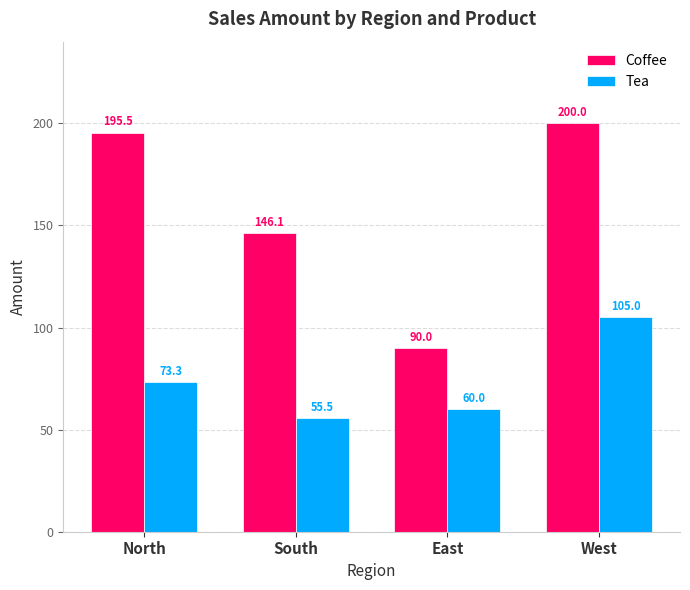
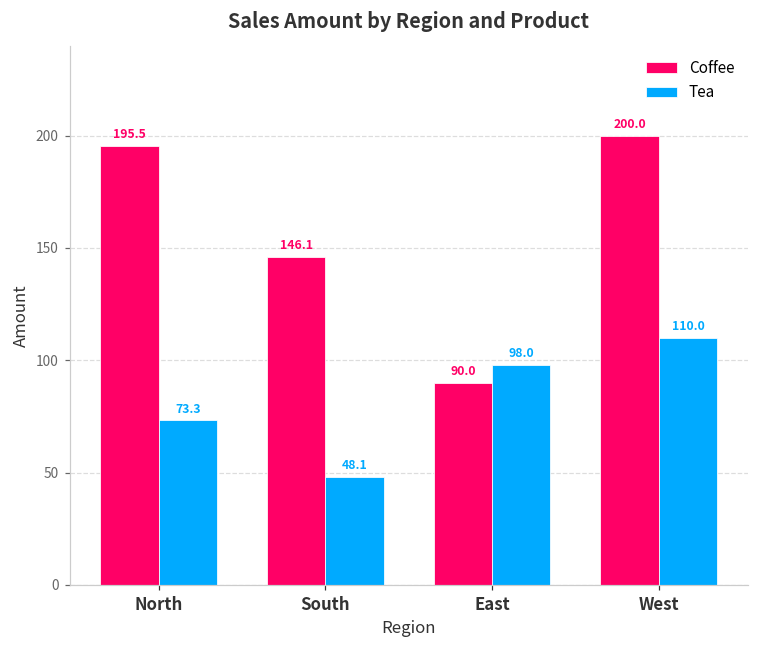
  {
    "Coffee": {
      "North": 195.5,
      "South": 146.1,
      "East": 90.0,
      "West": 200.0
    },
    "Tea": {
      "North": 73.3,
-     "South": 55.5,
-     "East": 60.0,
-     "West": 105.0
+     "South": 48.1,
+     "East": 98.0,
+     "West": 110.0
    }
  }
